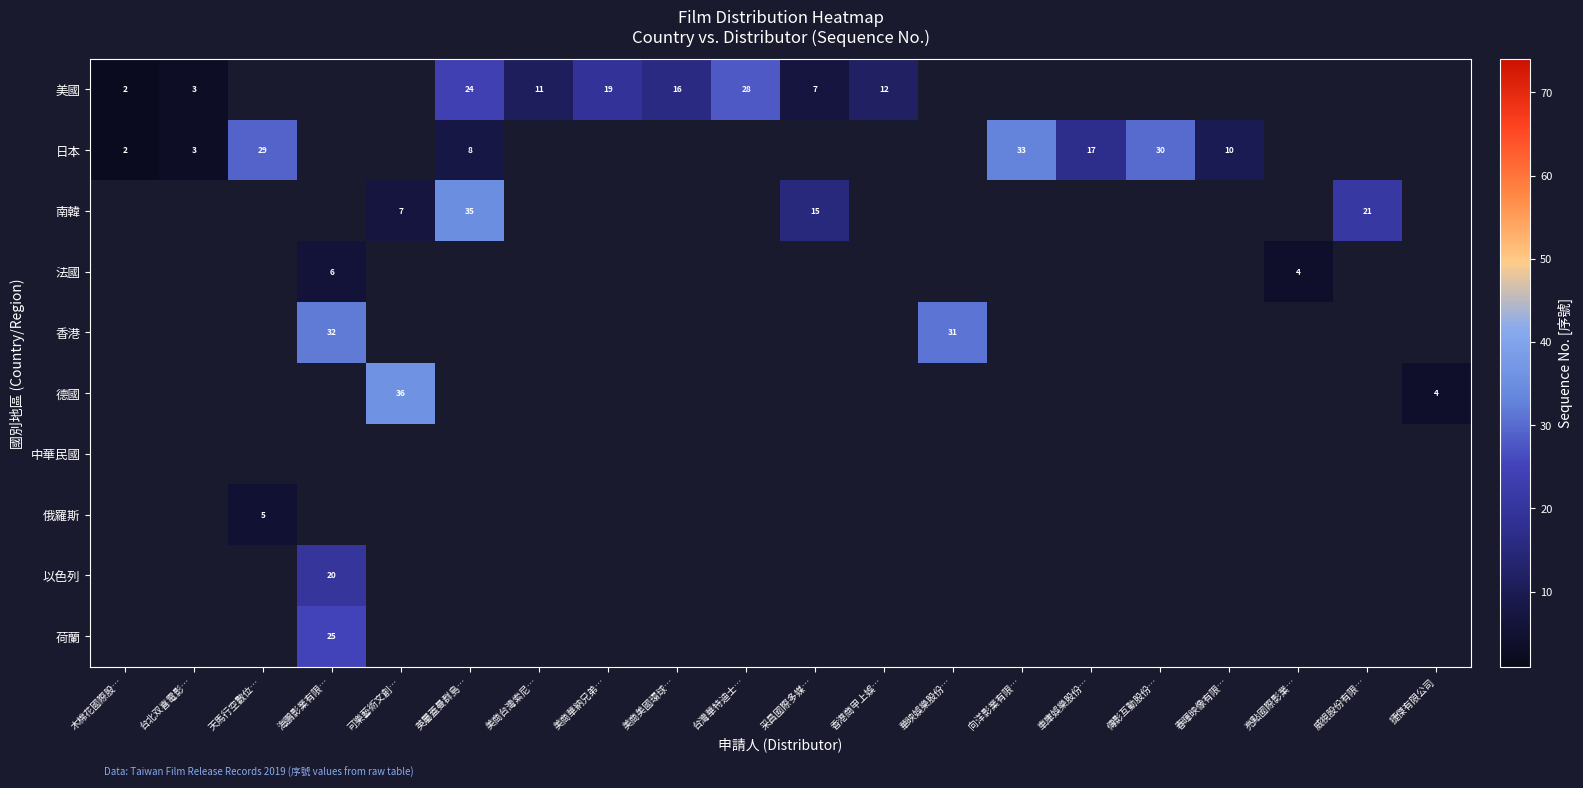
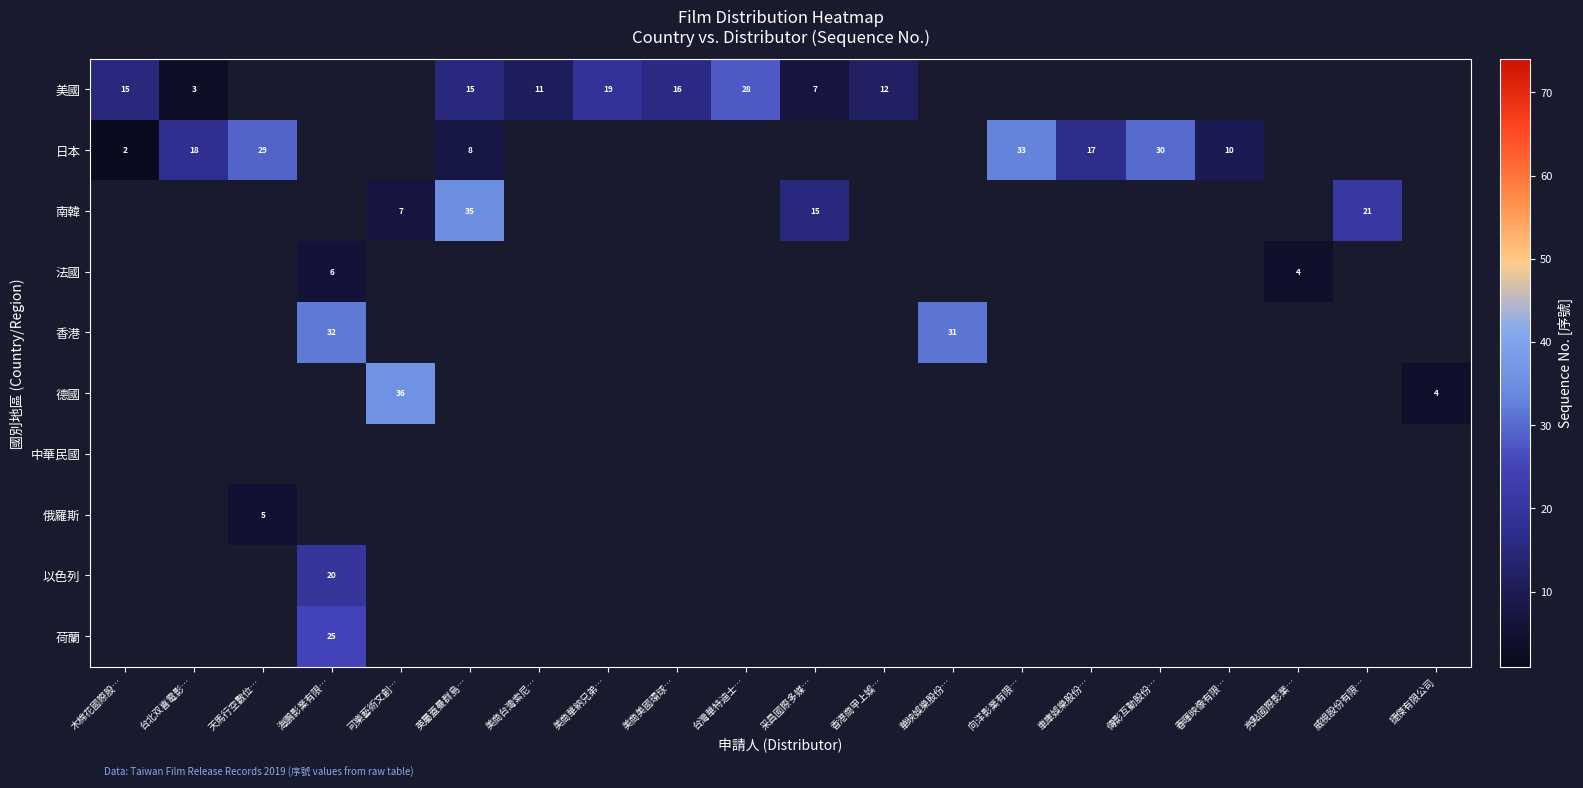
  {
    "美國": {
-     "木棉花國際股…": 2,
+     "木棉花國際股…": 15,
      "台北双喜電影…": 3,
-     "英屬蓋曼群島…": 24,
+     "英屬蓋曼群島…": 15,
      "美商台灣索尼…": 11,
      "美商華納兄弟…": 19,
      "美商美國環球…": 16,
      "台灣華特迪士…": 28,
      "采昌國際多媒…": 7,
      "香港商甲上娛…": 12
    },
    "日本": {
      "木棉花國際股…": 2,
-     "台北双喜電影…": 3,
+     "台北双喜電影…": 18,
      "天馬行空數位…": 29,
      "英屬蓋曼群島…": 8,
      "向洋影業有限…": 33,
      "車庫娛樂股份…": 17,
      "傳影互動股份…": 30,
      "春暉映像有限…": 10
    },
    "南韓": {
      "可樂藝術文創…": 7,
      "英屬蓋曼群島…": 35,
      "采昌國際多媒…": 15,
      "威視股份有限…": 21
    },
    "法國": {
      "海鵬影業有限…": 6,
      "亮點國際影業…": 4
    },
    "香港": {
      "海鵬影業有限…": 32,
      "華映娛樂股份…": 31
    },
    "德國": {
      "可樂藝術文創…": 36,
      "捷傑有限公司": 4
    },
    "俄羅斯": {
      "天馬行空數位…": 5
    },
    "以色列": {
      "海鵬影業有限…": 20
    },
    "荷蘭": {
      "海鵬影業有限…": 25
    }
  }
